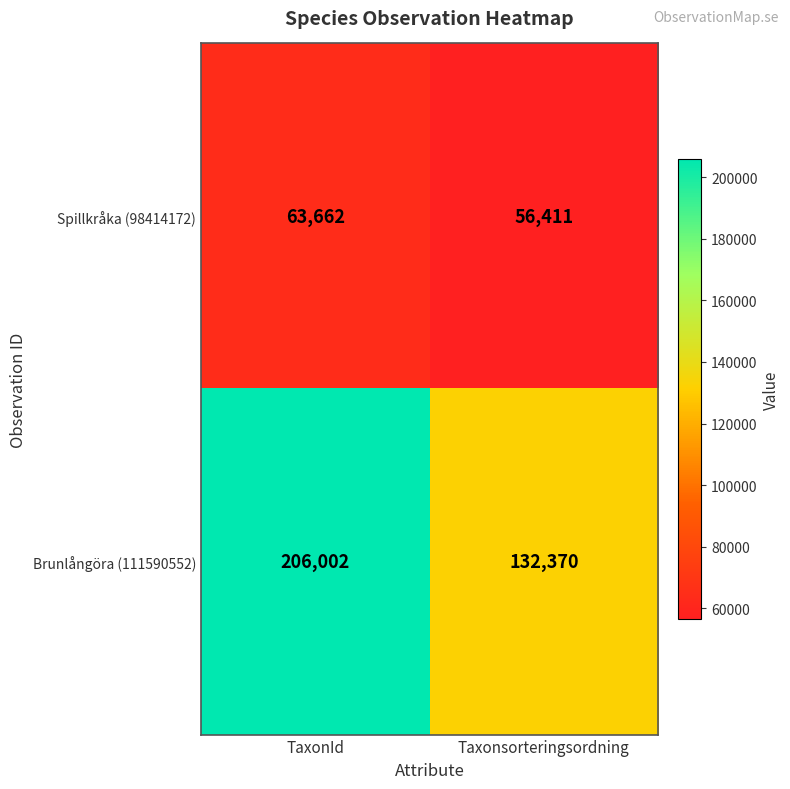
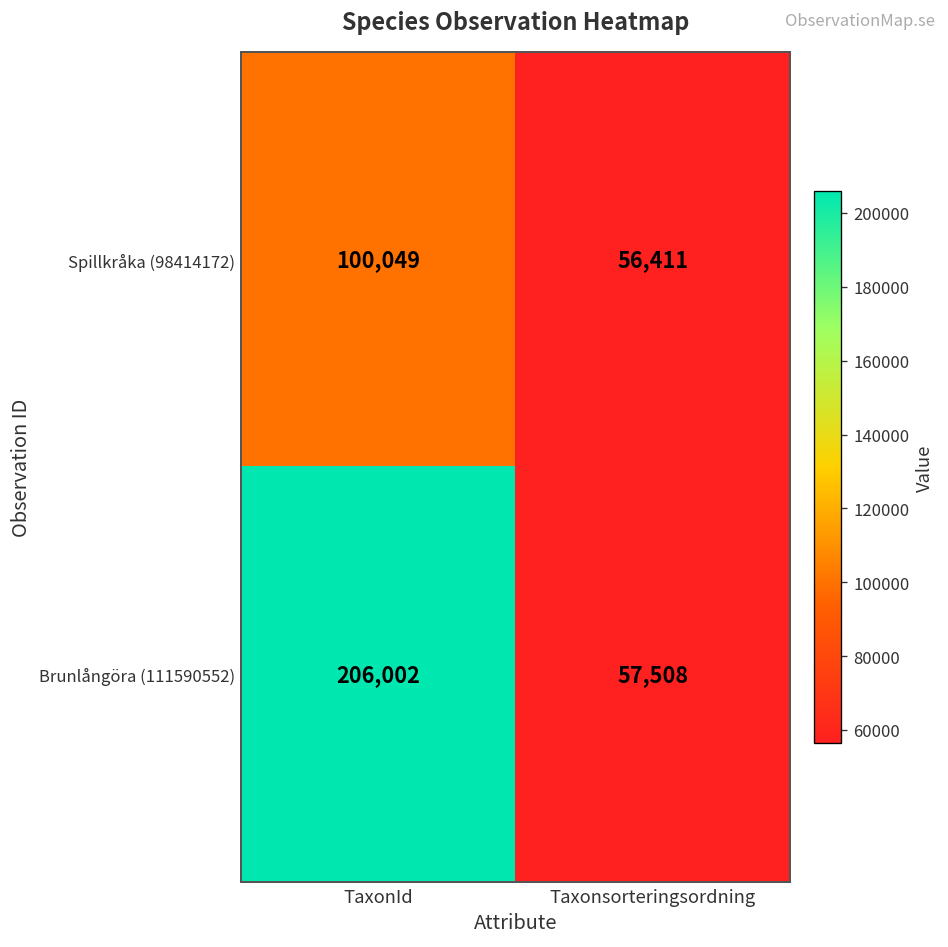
  {
    "Spillkråka (98414172)": {
-     "TaxonId": "63,662",
+     "TaxonId": "100,049",
      "Taxonsorteringsordning": "56,411"
    },
    "Brunlångöra (111590552)": {
      "TaxonId": "206,002",
-     "Taxonsorteringsordning": "132,370"
+     "Taxonsorteringsordning": "57,508"
    }
  }
